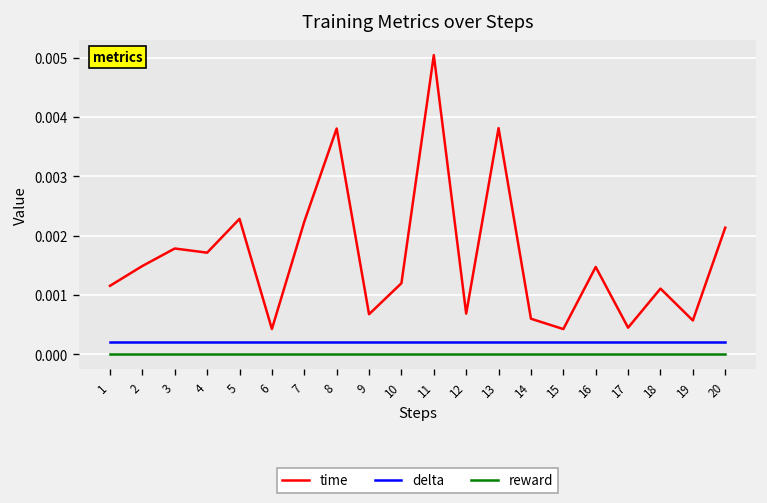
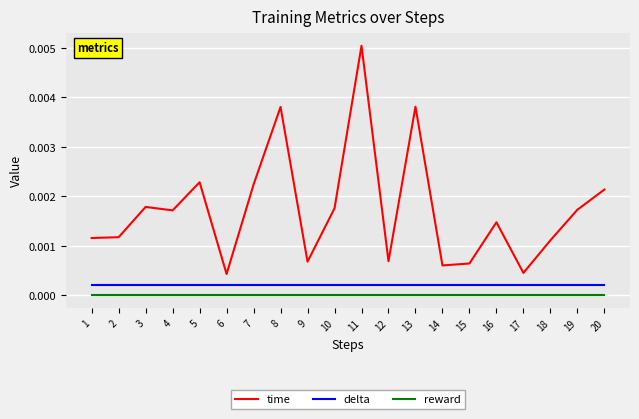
  {
    "time": {
      "1": 0.0012,
-     "2": 0.0015,
+     "2": 0.0012,
      "3": 0.0018,
      "4": 0.0017,
      "5": 0.0023,
      "6": 0.0004,
      "7": 0.0022,
      "8": 0.0038,
      "9": 0.0007,
-     "10": 0.0012,
+     "10": 0.0018,
      "11": 0.0050,
      "12": 0.0007,
      "13": 0.0038,
      "14": 0.0006,
-     "15": 0.0004,
+     "15": 0.0006,
      "16": 0.0015,
      "17": 0.0005,
      "18": 0.0011,
-     "19": 0.0006,
+     "19": 0.0017,
      "20": 0.0021
    },
    "delta": {
      "1": 0.0002,
      "2": 0.0002,
      "3": 0.0002,
      "4": 0.0002,
      "5": 0.0002,
      "6": 0.0002,
      "7": 0.0002,
      "8": 0.0002,
      "9": 0.0002,
      "10": 0.0002,
      "11": 0.0002,
      "12": 0.0002,
      "13": 0.0002,
      "14": 0.0002,
      "15": 0.0002,
      "16": 0.0002,
      "17": 0.0002,
      "18": 0.0002,
      "19": 0.0002,
      "20": 0.0002
    },
    "reward": {
      "1": 0.0000,
      "2": 0.0000,
      "3": 0.0000,
      "4": 0.0000,
      "5": 0.0000,
      "6": 0.0000,
      "7": 0.0000,
      "8": 0.0000,
      "9": 0.0000,
      "10": 0.0000,
      "11": 0.0000,
      "12": 0.0000,
      "13": 0.0000,
      "14": 0.0000,
      "15": 0.0000,
      "16": 0.0000,
      "17": 0.0000,
      "18": 0.0000,
      "19": 0.0000,
      "20": 0.0000
    }
  }
